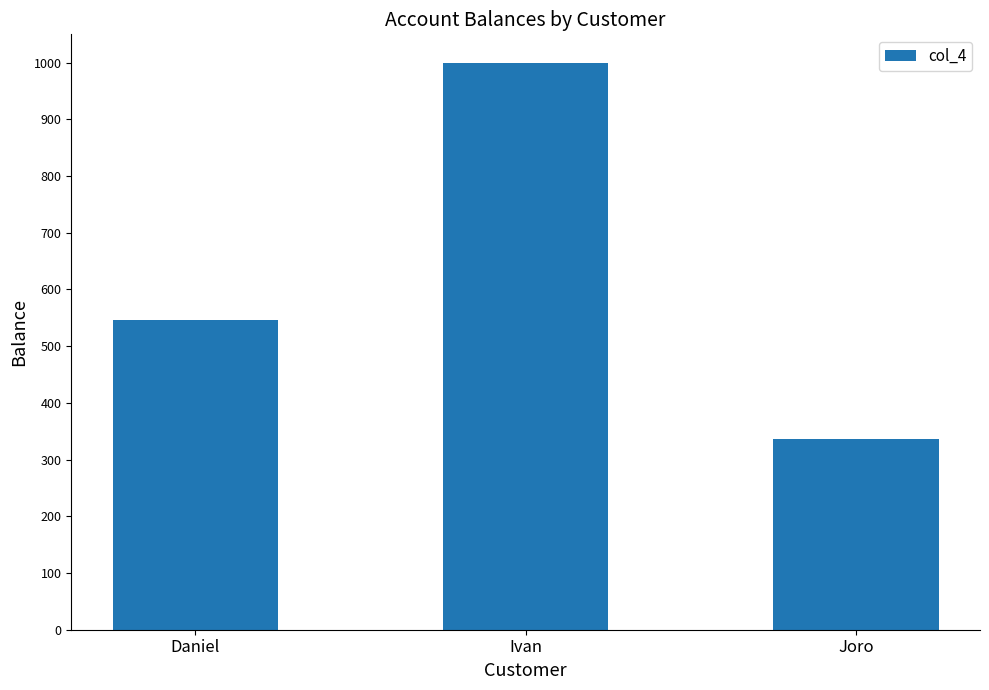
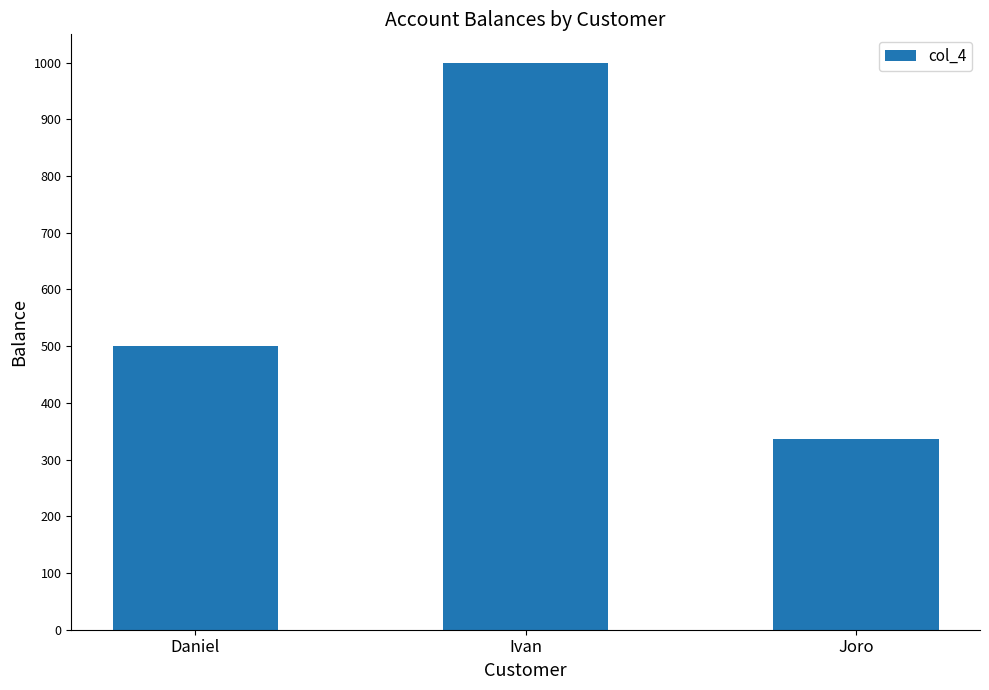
  {
-   "Daniel": 550,
+   "Daniel": 500,
    "Ivan": 1000,
    "Joro": 340
  }
